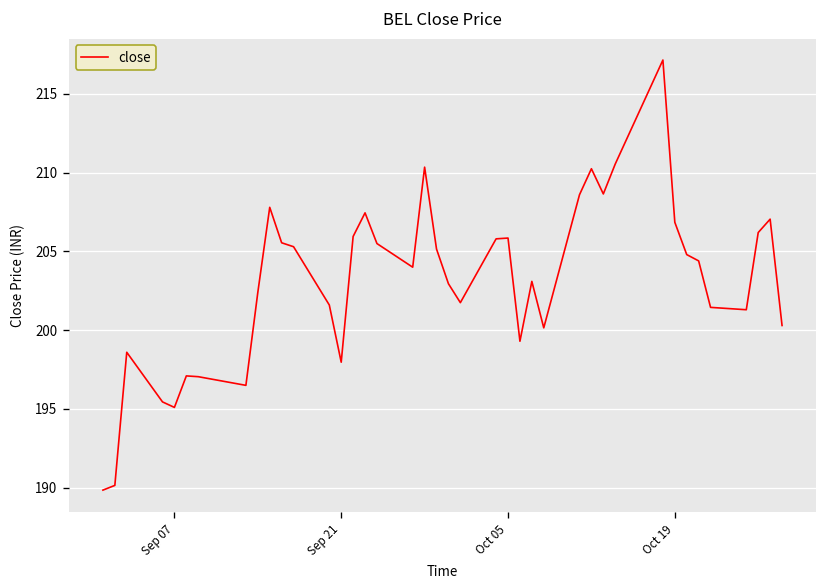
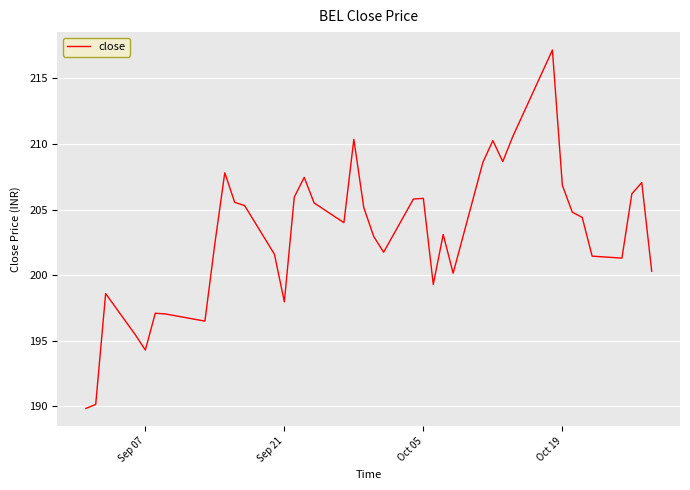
  {
-   "Sep 07": 195.1,
+   "Sep 07": 194.3,
    "Sep 21": 198.0,
    "Oct 05": 205.9,
    "Oct 19": 206.9
  }
